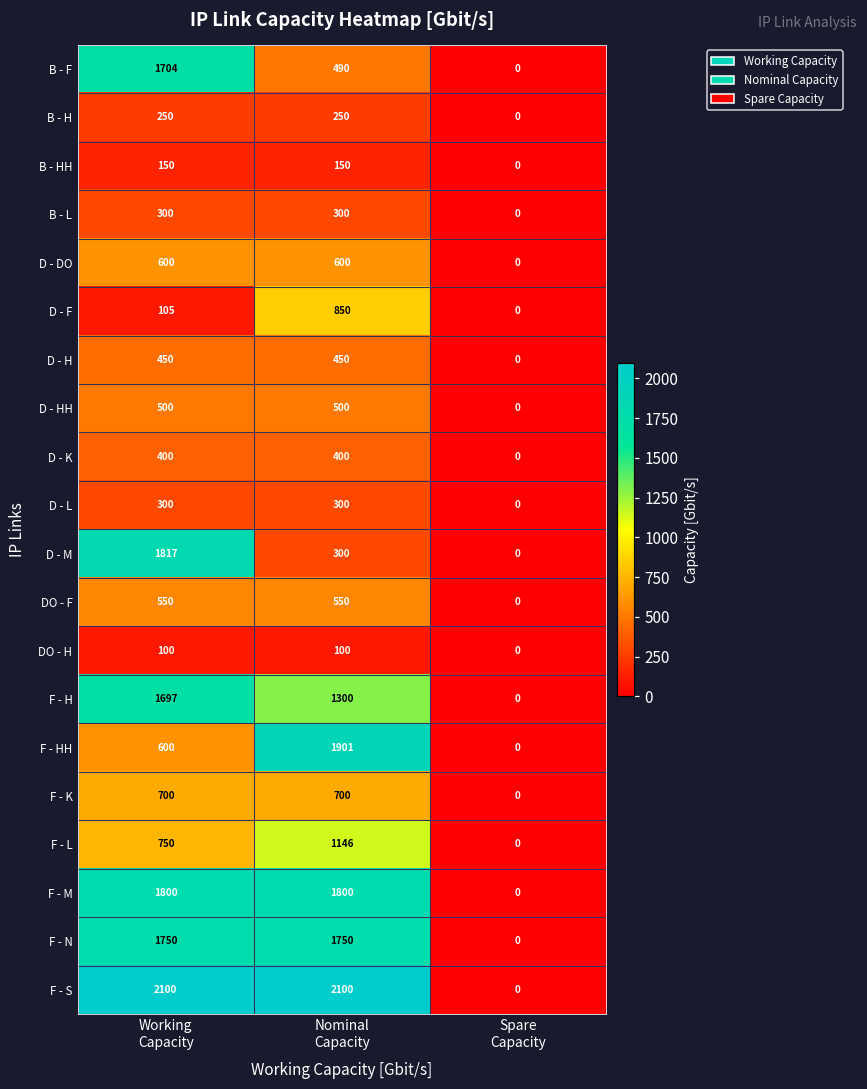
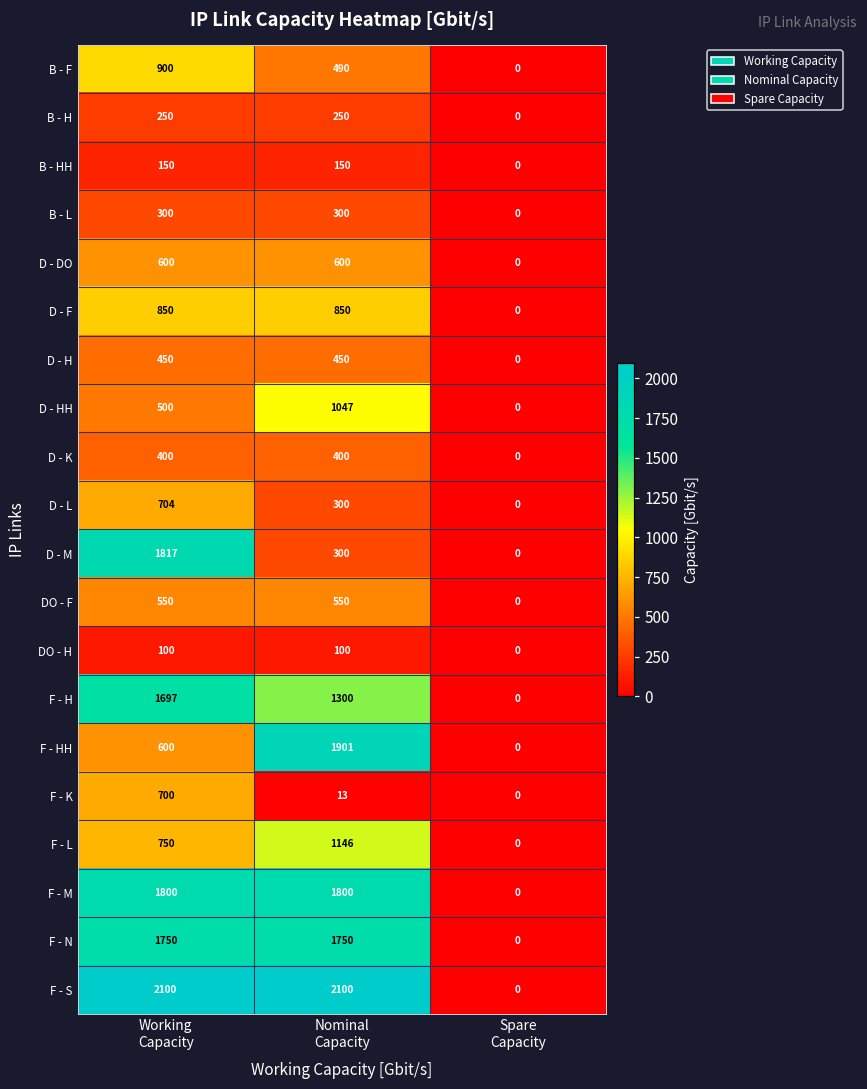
  {
    "B - F": {
-     "Working Capacity": 1704,
+     "Working Capacity": 900,
      "Nominal Capacity": 490,
      "Spare Capacity": 0
    },
    "B - H": {
      "Working Capacity": 250,
      "Nominal Capacity": 250,
      "Spare Capacity": 0
    },
    "B - HH": {
      "Working Capacity": 150,
      "Nominal Capacity": 150,
      "Spare Capacity": 0
    },
    "B - L": {
      "Working Capacity": 300,
      "Nominal Capacity": 300,
      "Spare Capacity": 0
    },
    "D - DO": {
      "Working Capacity": 600,
      "Nominal Capacity": 600,
      "Spare Capacity": 0
    },
    "D - F": {
-     "Working Capacity": 105,
+     "Working Capacity": 850,
      "Nominal Capacity": 850,
      "Spare Capacity": 0
    },
    "D - H": {
      "Working Capacity": 450,
      "Nominal Capacity": 450,
      "Spare Capacity": 0
    },
    "D - HH": {
      "Working Capacity": 500,
-     "Nominal Capacity": 500,
+     "Nominal Capacity": 1047,
      "Spare Capacity": 0
    },
    "D - K": {
      "Working Capacity": 400,
      "Nominal Capacity": 400,
      "Spare Capacity": 0
    },
    "D - L": {
-     "Working Capacity": 300,
+     "Working Capacity": 704,
      "Nominal Capacity": 300,
      "Spare Capacity": 0
    },
    "D - M": {
      "Working Capacity": 1817,
      "Nominal Capacity": 300,
      "Spare Capacity": 0
    },
    "DO - F": {
      "Working Capacity": 550,
      "Nominal Capacity": 550,
      "Spare Capacity": 0
    },
    "DO - H": {
      "Working Capacity": 100,
      "Nominal Capacity": 100,
      "Spare Capacity": 0
    },
    "F - H": {
      "Working Capacity": 1697,
      "Nominal Capacity": 1300,
      "Spare Capacity": 0
    },
    "F - HH": {
      "Working Capacity": 600,
      "Nominal Capacity": 1901,
      "Spare Capacity": 0
    },
    "F - K": {
      "Working Capacity": 700,
-     "Nominal Capacity": 700,
+     "Nominal Capacity": 13,
      "Spare Capacity": 0
    },
    "F - L": {
      "Working Capacity": 750,
      "Nominal Capacity": 1146,
      "Spare Capacity": 0
    },
    "F - M": {
      "Working Capacity": 1800,
      "Nominal Capacity": 1800,
      "Spare Capacity": 0
    },
    "F - N": {
      "Working Capacity": 1750,
      "Nominal Capacity": 1750,
      "Spare Capacity": 0
    },
    "F - S": {
      "Working Capacity": 2100,
      "Nominal Capacity": 2100,
      "Spare Capacity": 0
    }
  }
